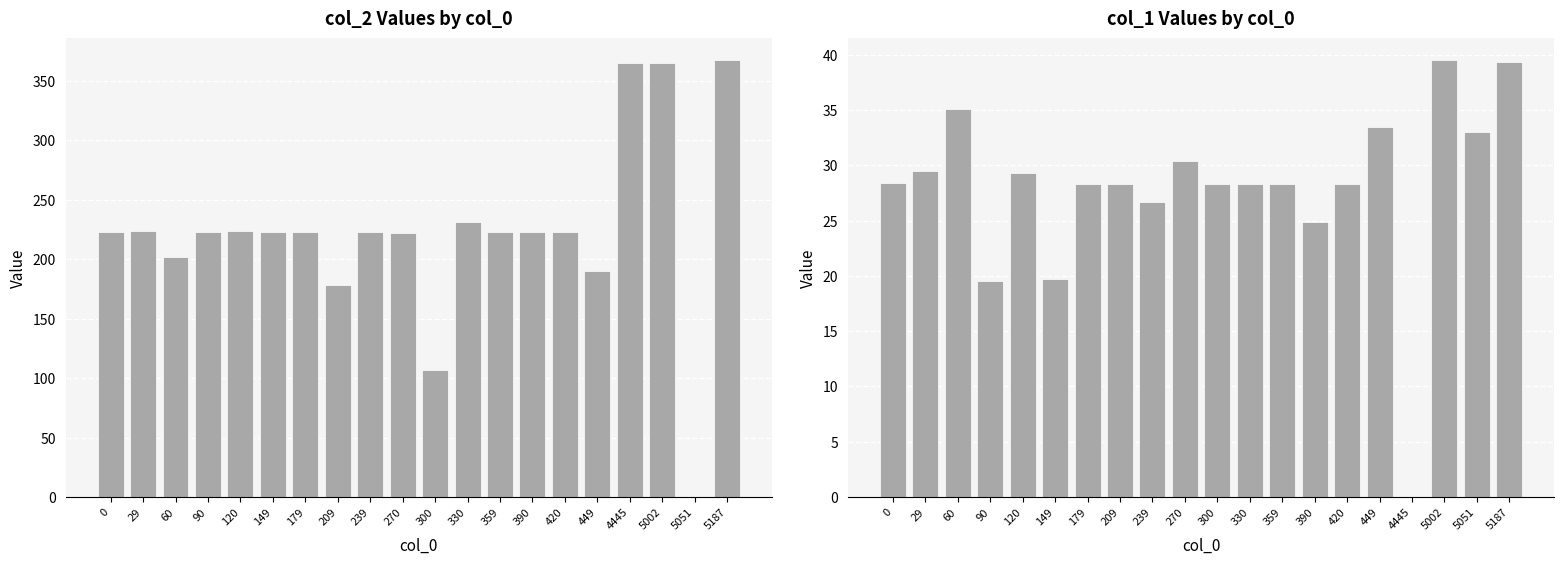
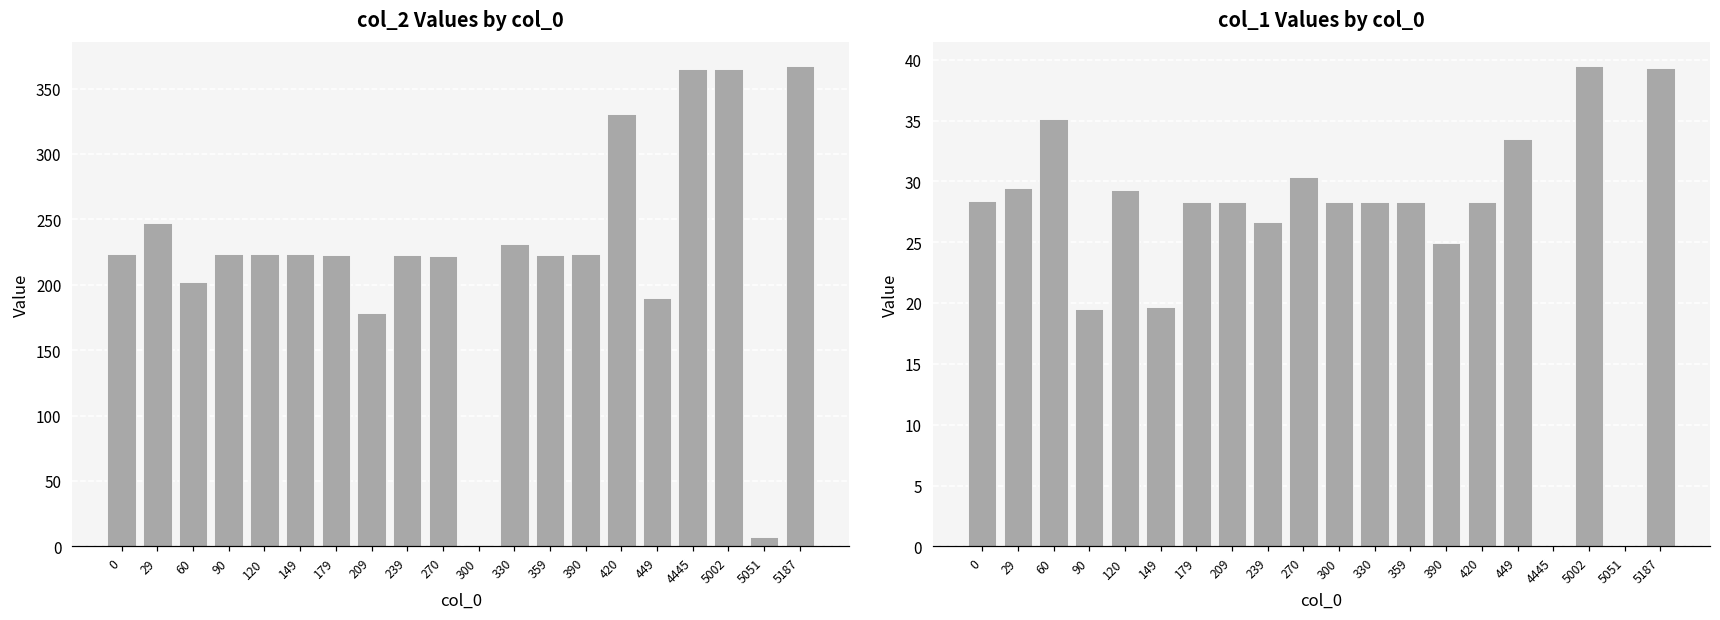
  {
    "col_2 Values by col_0": {
      "0": 223,
-     "29": 224,
+     "29": 248,
      "60": 202,
      "90": 223,
      "120": 224,
      "149": 223,
      "179": 223,
      "209": 179,
      "239": 223,
      "270": 222,
-     "300": 107,
+     "300": 1,
      "330": 232,
      "359": 223,
      "390": 223,
-     "420": 223,
+     "420": 331,
      "449": 190,
      "4445": 365,
      "5002": 365,
-     "5051": 0,
+     "5051": 7,
      "5187": 367
    },
    "col_1 Values by col_0": {
      "0": 28.4,
      "29": 29.5,
      "60": 35,
      "90": 19.5,
      "120": 29.3,
      "149": 19.7,
      "179": 28.3,
      "209": 28.3,
      "239": 26.7,
      "270": 30.4,
      "300": 28.3,
      "330": 28.3,
      "359": 28.3,
      "390": 25,
      "420": 28.3,
      "449": 33.5,
      "4445": 0,
      "5002": 39.5,
-     "5051": 33,
+     "5051": 0,
      "5187": 39.3
    }
  }
